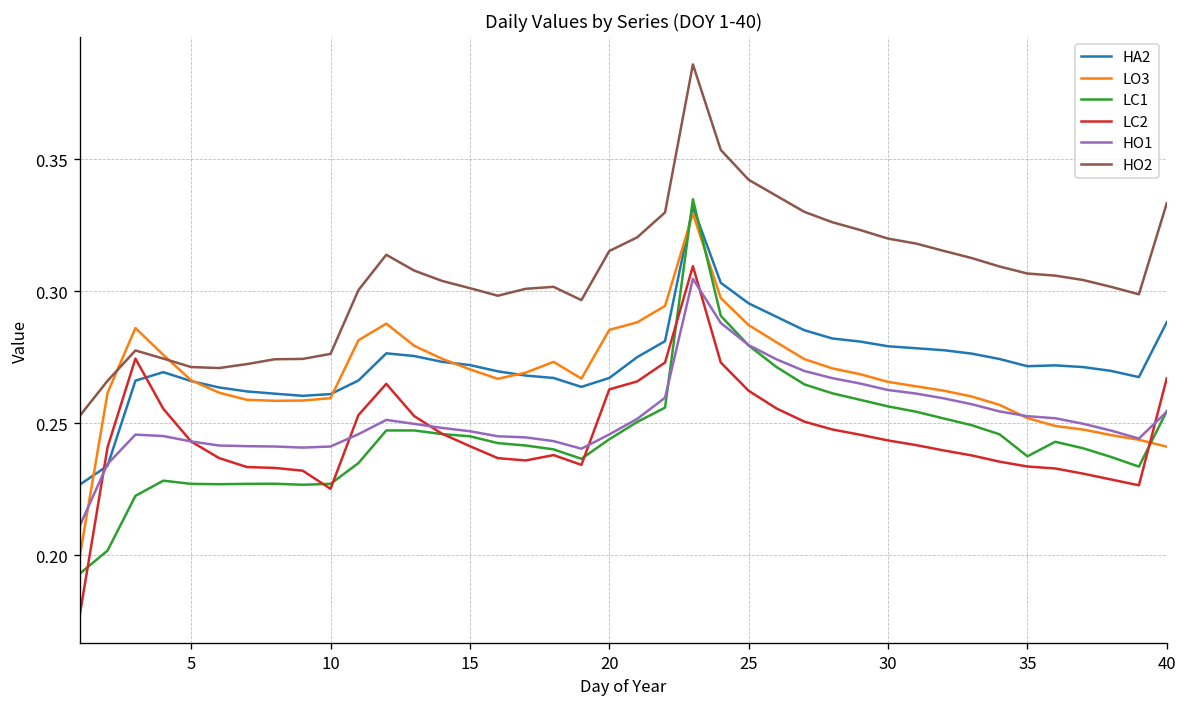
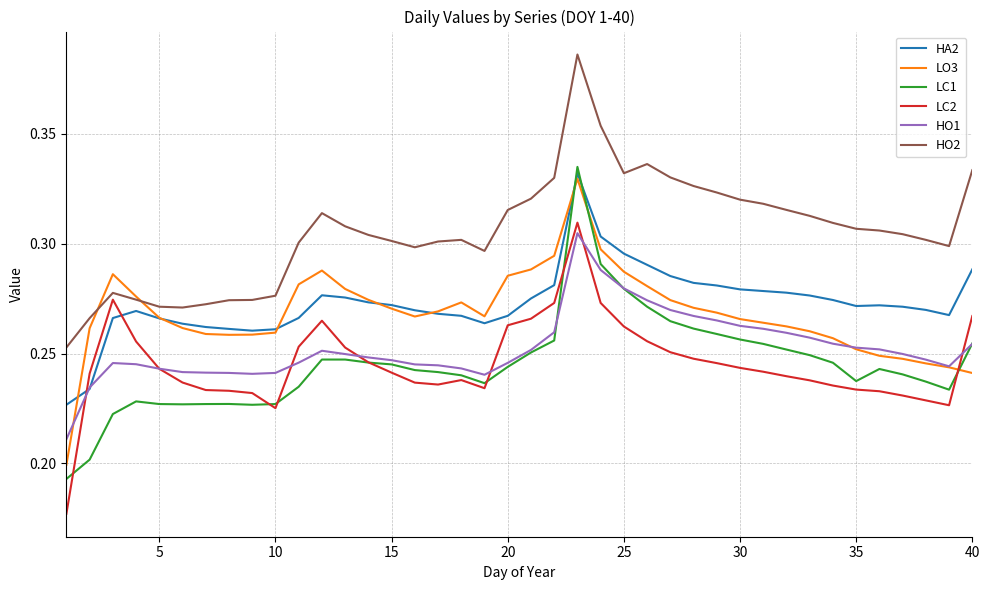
  {
    "HA2": {
      "10": 0.261,
      "15": 0.272,
      "20": 0.267,
      "25": 0.295,
      "30": 0.279,
      "35": 0.272,
      "40": 0.288
    },
    "LO3": {
      "10": 0.260,
      "15": 0.270,
      "20": 0.285,
      "25": 0.287,
      "30": 0.266,
      "40": 0.241
    },
    "LC1": {
      "5": 0.227,
      "10": 0.227,
      "15": 0.245,
      "20": 0.244,
      "30": 0.256,
      "35": 0.237
    },
    "LC2": {
      "10": 0.225,
      "15": 0.241,
      "20": 0.263,
      "25": 0.262,
      "30": 0.243,
      "35": 0.234,
      "40": 0.267
    },
    "HO1": {
      "10": 0.241,
      "15": 0.247,
      "20": 0.246,
      "30": 0.263
    },
    "HO2": {
      "5": 0.271,
      "10": 0.276,
      "15": 0.301,
      "20": 0.315,
-     "25": 0.342,
+     "25": 0.332,
      "30": 0.320,
      "35": 0.307,
      "40": 0.333
    }
  }
